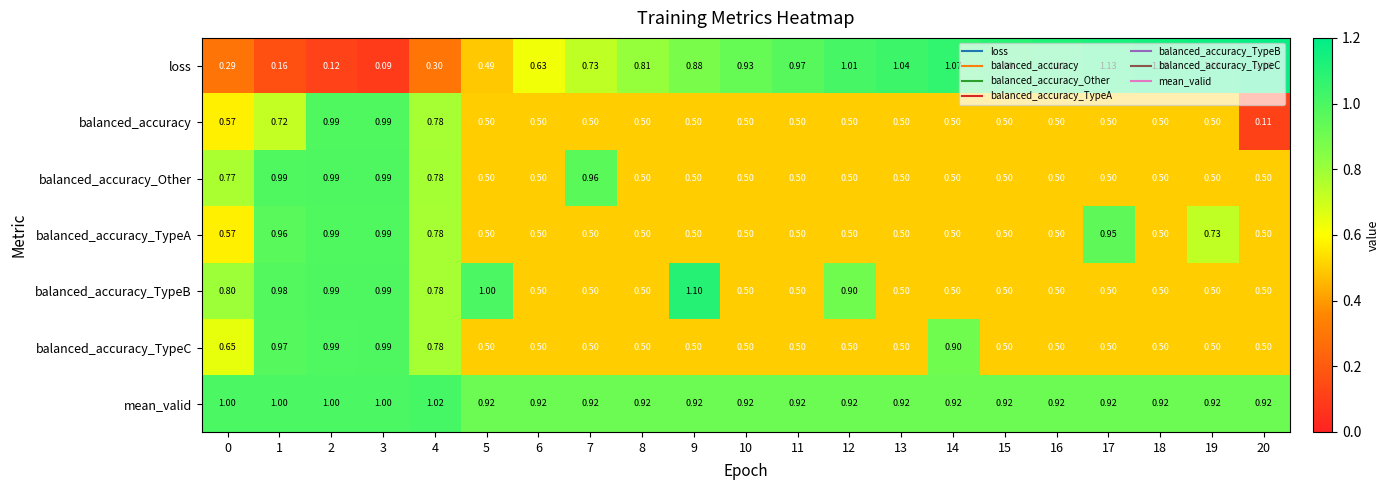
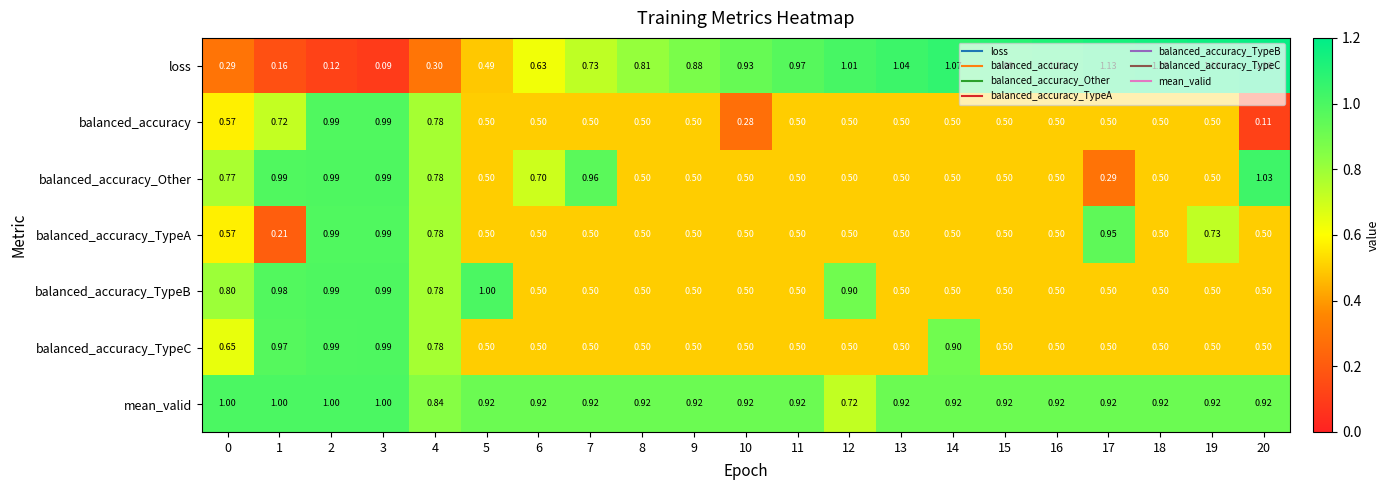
  {
    "loss": {
      "0": 0.29,
      "1": 0.16,
      "2": 0.12,
      "3": 0.09,
      "4": 0.30,
      "5": 0.49,
      "6": 0.63,
      "7": 0.73,
      "8": 0.81,
      "9": 0.88,
      "10": 0.93,
      "11": 0.97,
      "12": 1.01,
      "13": 1.04
    },
    "balanced_accuracy": {
      "0": 0.57,
      "1": 0.72,
      "2": 0.99,
      "3": 0.99,
      "4": 0.78,
      "5": 0.50,
      "6": 0.50,
      "7": 0.50,
      "8": 0.50,
      "9": 0.50,
-     "10": 0.50,
+     "10": 0.28,
      "11": 0.50,
      "12": 0.50,
      "13": 0.50,
      "14": 0.50,
      "15": 0.50,
      "16": 0.50,
      "17": 0.50,
      "18": 0.50,
      "19": 0.50,
      "20": 0.11
    },
    "balanced_accuracy_Other": {
      "0": 0.77,
      "1": 0.99,
      "2": 0.99,
      "3": 0.99,
      "4": 0.78,
      "5": 0.50,
-     "6": 0.50,
+     "6": 0.70,
      "7": 0.96,
      "8": 0.50,
      "9": 0.50,
      "10": 0.50,
      "11": 0.50,
      "12": 0.50,
      "13": 0.50,
      "14": 0.50,
      "15": 0.50,
      "16": 0.50,
-     "17": 0.50,
+     "17": 0.29,
      "18": 0.50,
      "19": 0.50,
-     "20": 0.50
+     "20": 1.03
    },
    "balanced_accuracy_TypeA": {
      "0": 0.57,
-     "1": 0.96,
+     "1": 0.21,
      "2": 0.99,
      "3": 0.99,
      "4": 0.78,
      "5": 0.50,
      "6": 0.50,
      "7": 0.50,
      "8": 0.50,
      "9": 0.50,
      "10": 0.50,
      "11": 0.50,
      "12": 0.50,
      "13": 0.50,
      "14": 0.50,
      "15": 0.50,
      "16": 0.50,
      "17": 0.95,
      "18": 0.50,
      "19": 0.73,
      "20": 0.50
    },
    "balanced_accuracy_TypeB": {
      "0": 0.80,
      "1": 0.98,
      "2": 0.99,
      "3": 0.99,
      "4": 0.78,
      "5": 1.00,
      "6": 0.50,
      "7": 0.50,
      "8": 0.50,
-     "9": 1.10,
+     "9": 0.50,
      "10": 0.50,
      "11": 0.50,
      "12": 0.90,
      "13": 0.50,
      "14": 0.50,
      "15": 0.50,
      "16": 0.50,
      "17": 0.50,
      "18": 0.50,
      "19": 0.50,
      "20": 0.50
    },
    "balanced_accuracy_TypeC": {
      "0": 0.65,
      "1": 0.97,
      "2": 0.99,
      "3": 0.99,
      "4": 0.78,
      "5": 0.50,
      "6": 0.50,
      "7": 0.50,
      "8": 0.50,
      "9": 0.50,
      "10": 0.50,
      "11": 0.50,
      "12": 0.50,
      "13": 0.50,
      "14": 0.90,
      "15": 0.50,
      "16": 0.50,
      "17": 0.50,
      "18": 0.50,
      "19": 0.50,
      "20": 0.50
    },
    "mean_valid": {
      "0": 1.00,
      "1": 1.00,
      "2": 1.00,
      "3": 1.00,
-     "4": 1.02,
+     "4": 0.84,
      "5": 0.92,
      "6": 0.92,
      "7": 0.92,
      "8": 0.92,
      "9": 0.92,
      "10": 0.92,
      "11": 0.92,
-     "12": 0.92,
+     "12": 0.72,
      "13": 0.92,
      "14": 0.92,
      "15": 0.92,
      "16": 0.92,
      "17": 0.92,
      "18": 0.92,
      "19": 0.92,
      "20": 0.92
    }
  }
